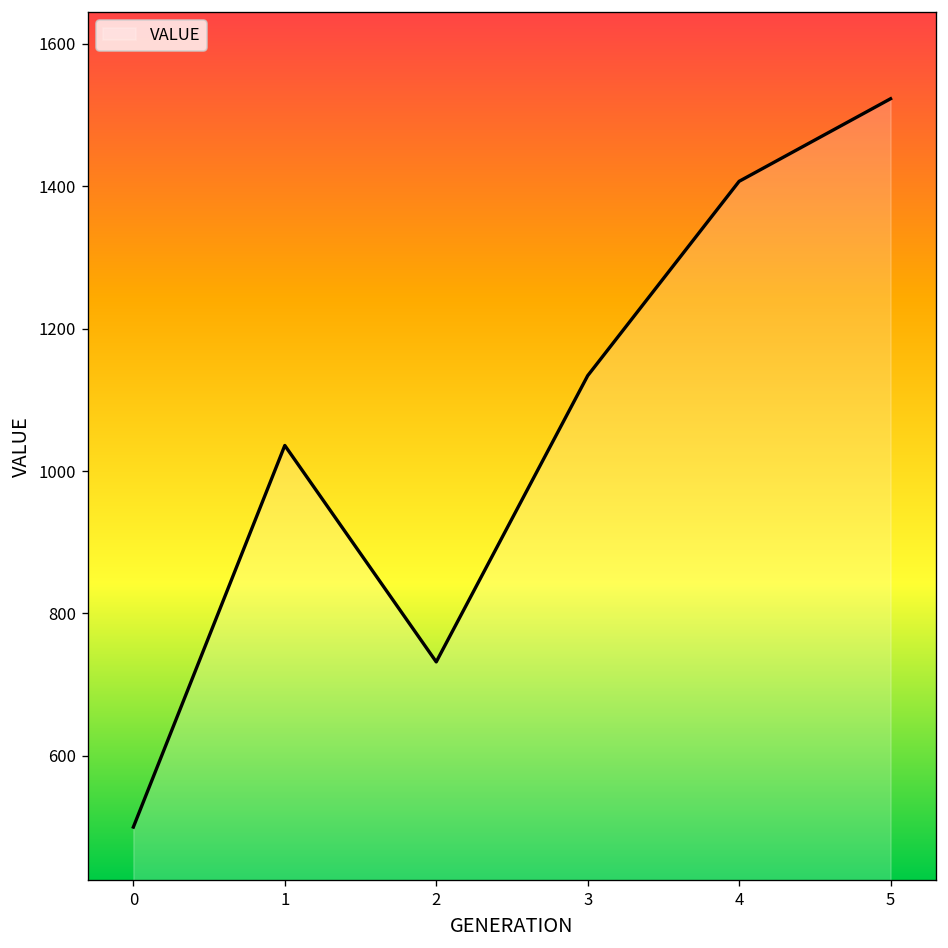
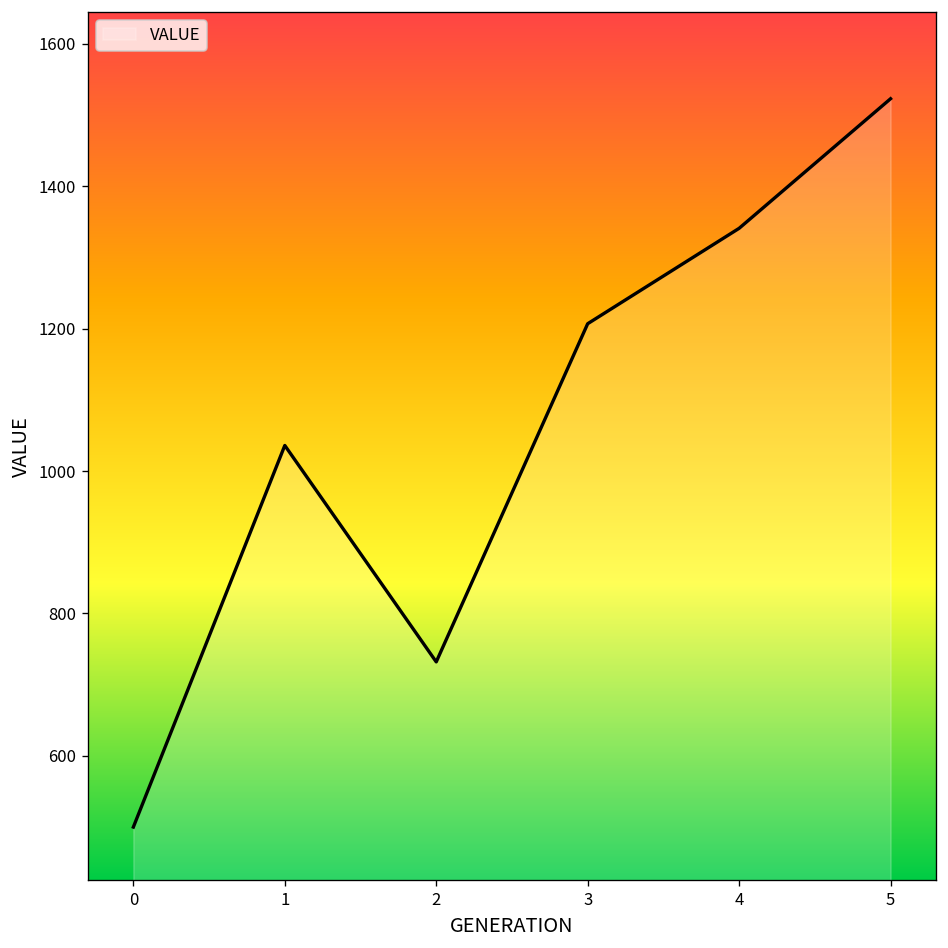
  {
    "0": 500,
    "1": 1040,
    "2": 730,
-   "3": 1130,
-   "4": 1410,
+   "3": 1210,
+   "4": 1340,
    "5": 1520
  }
